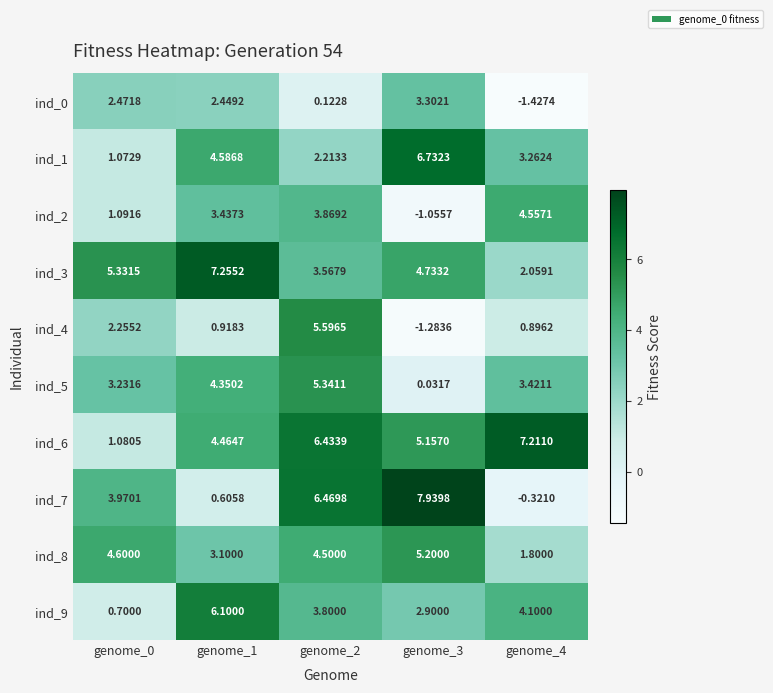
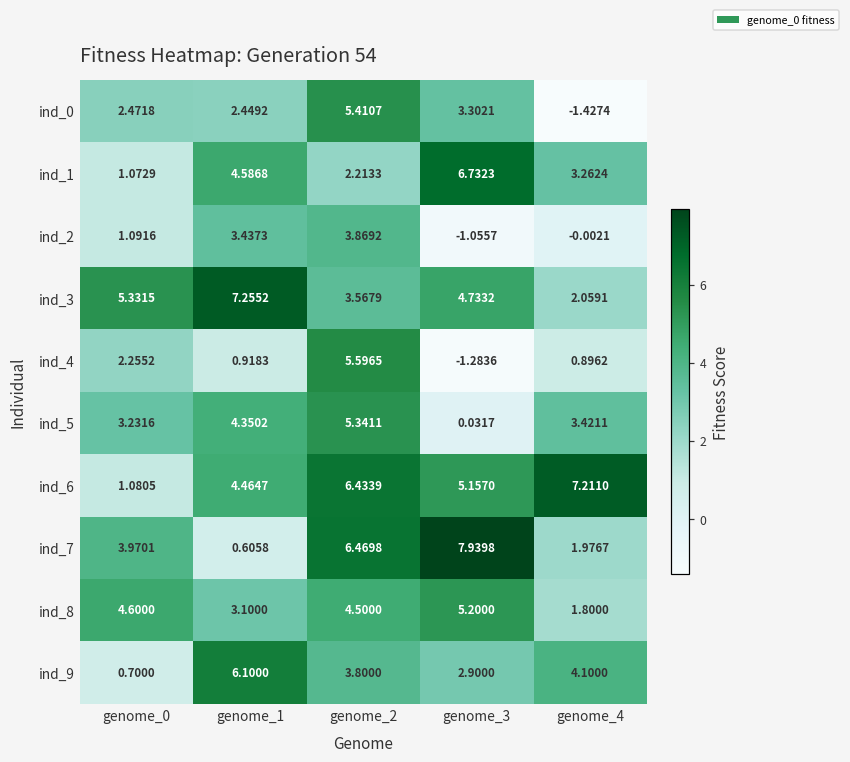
  {
    "ind_0": {
      "genome_0": 2.4718,
      "genome_1": 2.4492,
-     "genome_2": 0.1228,
+     "genome_2": 5.4107,
      "genome_3": 3.3021,
      "genome_4": -1.4274
    },
    "ind_1": {
      "genome_0": 1.0729,
      "genome_1": 4.5868,
      "genome_2": 2.2133,
      "genome_3": 6.7323,
      "genome_4": 3.2624
    },
    "ind_2": {
      "genome_0": 1.0916,
      "genome_1": 3.4373,
      "genome_2": 3.8692,
      "genome_3": -1.0557,
-     "genome_4": 4.5571
+     "genome_4": -0.0021
    },
    "ind_3": {
      "genome_0": 5.3315,
      "genome_1": 7.2552,
      "genome_2": 3.5679,
      "genome_3": 4.7332,
      "genome_4": 2.0591
    },
    "ind_4": {
      "genome_0": 2.2552,
      "genome_1": 0.9183,
      "genome_2": 5.5965,
      "genome_3": -1.2836,
      "genome_4": 0.8962
    },
    "ind_5": {
      "genome_0": 3.2316,
      "genome_1": 4.3502,
      "genome_2": 5.3411,
      "genome_3": 0.0317,
      "genome_4": 3.4211
    },
    "ind_6": {
      "genome_0": 1.0805,
      "genome_1": 4.4647,
      "genome_2": 6.4339,
      "genome_3": 5.1570,
      "genome_4": 7.2110
    },
    "ind_7": {
      "genome_0": 3.9701,
      "genome_1": 0.6058,
      "genome_2": 6.4698,
      "genome_3": 7.9398,
-     "genome_4": -0.3210
+     "genome_4": 1.9767
    },
    "ind_8": {
      "genome_0": 4.6000,
      "genome_1": 3.1000,
      "genome_2": 4.5000,
      "genome_3": 5.2000,
      "genome_4": 1.8000
    },
    "ind_9": {
      "genome_0": 0.7000,
      "genome_1": 6.1000,
      "genome_2": 3.8000,
      "genome_3": 2.9000,
      "genome_4": 4.1000
    }
  }
